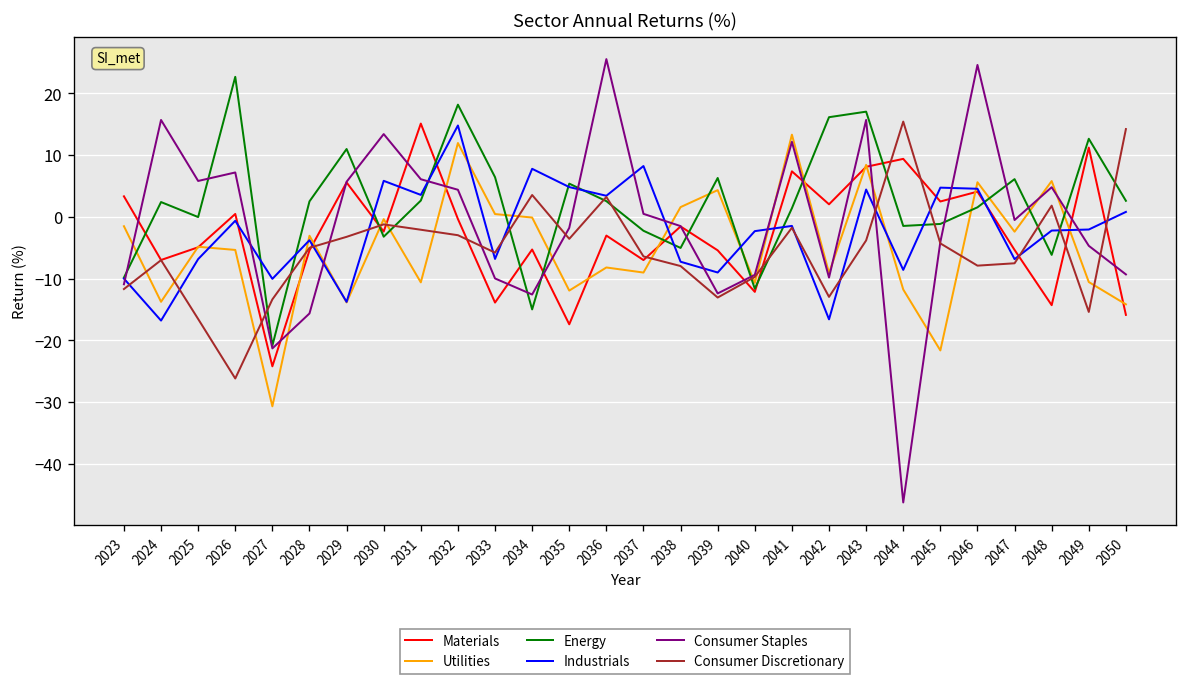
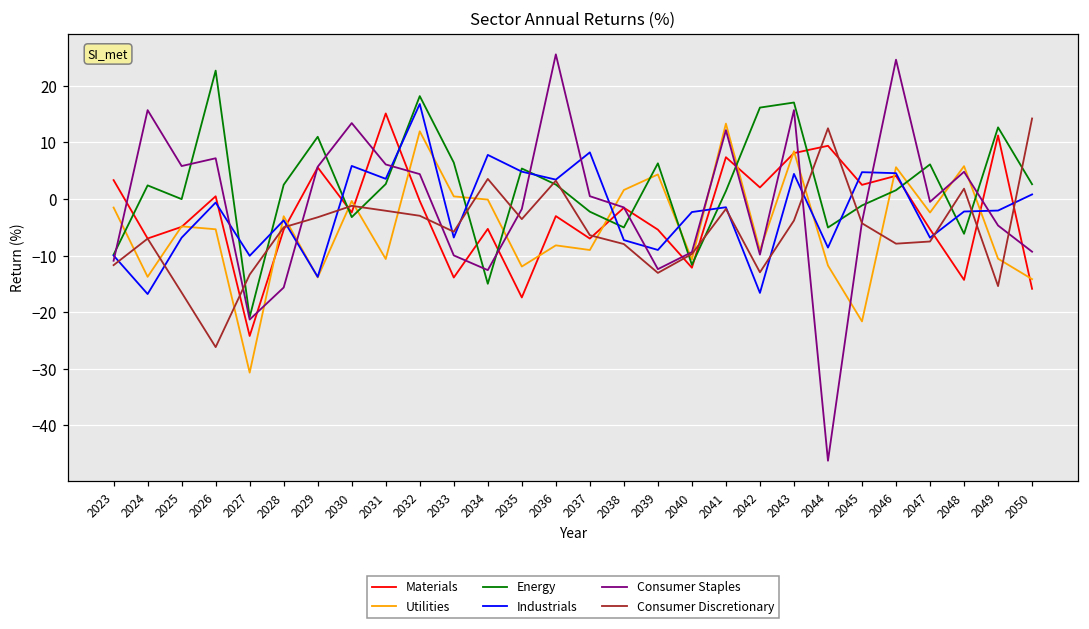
  {
    "Materials": {
      "2023": 3,
      "2026": 0,
      "2027": -24,
      "2030": -2,
      "2031": 15,
      "2032": 0,
      "2033": -14,
      "2034": -5,
      "2035": -17,
      "2036": -3,
      "2037": -7,
      "2039": -5,
      "2040": -12,
      "2041": 7,
      "2042": 2,
      "2044": 9,
      "2045": 3,
      "2047": -5,
      "2048": -14,
      "2049": 11,
      "2050": -16
    },
    "Utilities": {
      "2023": -1,
      "2024": -14,
      "2026": -5,
      "2027": -31,
      "2028": -3,
      "2030": 0,
      "2031": -11,
      "2032": 12,
      "2033": 0,
      "2034": 0,
      "2035": -12,
      "2036": -8,
      "2037": -9,
      "2038": 2,
      "2039": 4,
      "2040": -11,
      "2041": 13,
      "2042": -9,
      "2044": -12,
      "2045": -22,
      "2046": 6,
      "2047": -2,
      "2048": 6,
      "2049": -11,
      "2050": -14
    },
    "Energy": {
      "2024": 2,
      "2025": 0,
      "2026": 23,
      "2028": 3,
      "2029": 11,
      "2030": -3,
      "2031": 3,
      "2032": 18,
      "2033": 6,
      "2034": -15,
      "2035": 5,
      "2036": 3,
      "2037": -2,
      "2038": -5,
      "2039": 6,
      "2040": -12,
      "2041": 1,
      "2042": 16,
      "2043": 17,
-     "2044": -1,
+     "2044": -5,
      "2045": -1,
      "2046": 2,
      "2047": 6,
      "2048": -6,
      "2049": 13,
      "2050": 3
    },
    "Industrials": {
      "2024": -17,
      "2025": -7,
      "2026": -1,
      "2027": -10,
      "2028": -4,
      "2030": 6,
      "2031": 4,
-     "2032": 15,
+     "2032": 17,
      "2033": -7,
      "2034": 8,
      "2035": 5,
      "2037": 8,
      "2038": -7,
      "2039": -9,
      "2040": -2,
      "2042": -17,
      "2043": 4,
      "2044": -9,
      "2045": 5,
      "2047": -7,
      "2048": -2,
      "2049": -2,
      "2050": 1
    },
    "Consumer Staples": {
      "2023": -11,
      "2024": 16,
      "2025": 6,
      "2026": 7,
      "2028": -16,
      "2030": 13,
      "2031": 6,
      "2032": 4,
      "2033": -10,
      "2034": -13,
      "2035": -2,
      "2036": 26,
      "2037": 1,
      "2039": -12,
      "2041": 12,
      "2042": -10,
      "2043": 16,
      "2044": -46,
      "2046": 25,
      "2047": 0,
      "2048": 5,
      "2049": -5,
      "2050": -9
    },
    "Consumer Discretionary": {
      "2023": -12,
      "2025": -17,
      "2026": -26,
      "2027": -13,
      "2029": -3,
      "2030": -1,
      "2031": -2,
      "2032": -3,
      "2033": -6,
      "2034": 4,
      "2035": -4,
      "2037": -6,
      "2038": -8,
      "2039": -13,
      "2042": -13,
      "2043": -4,
-     "2044": 15,
+     "2044": 13,
      "2046": -8,
      "2047": -7,
      "2048": 2,
      "2049": -15,
      "2050": 14
    }
  }
